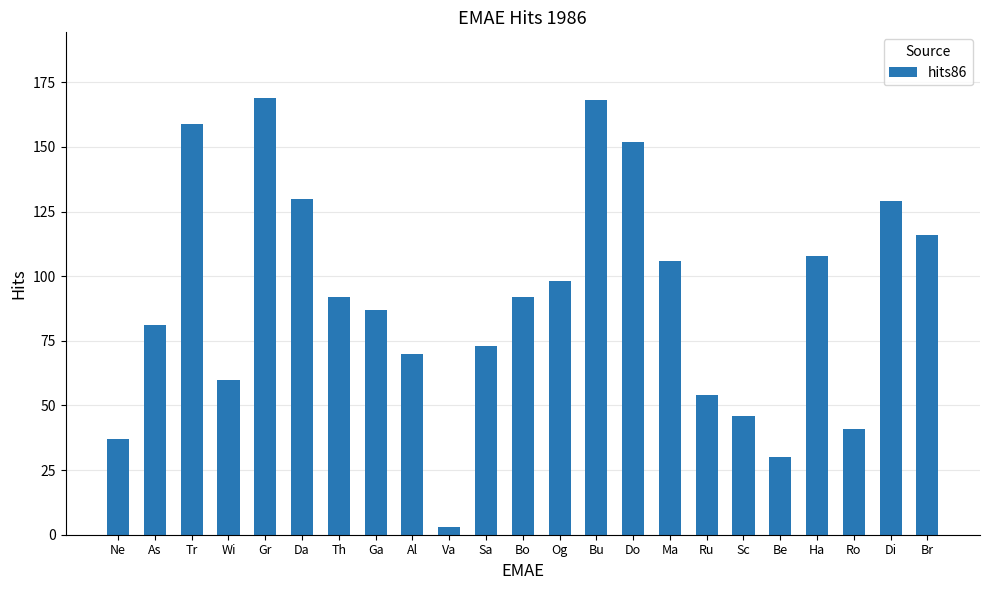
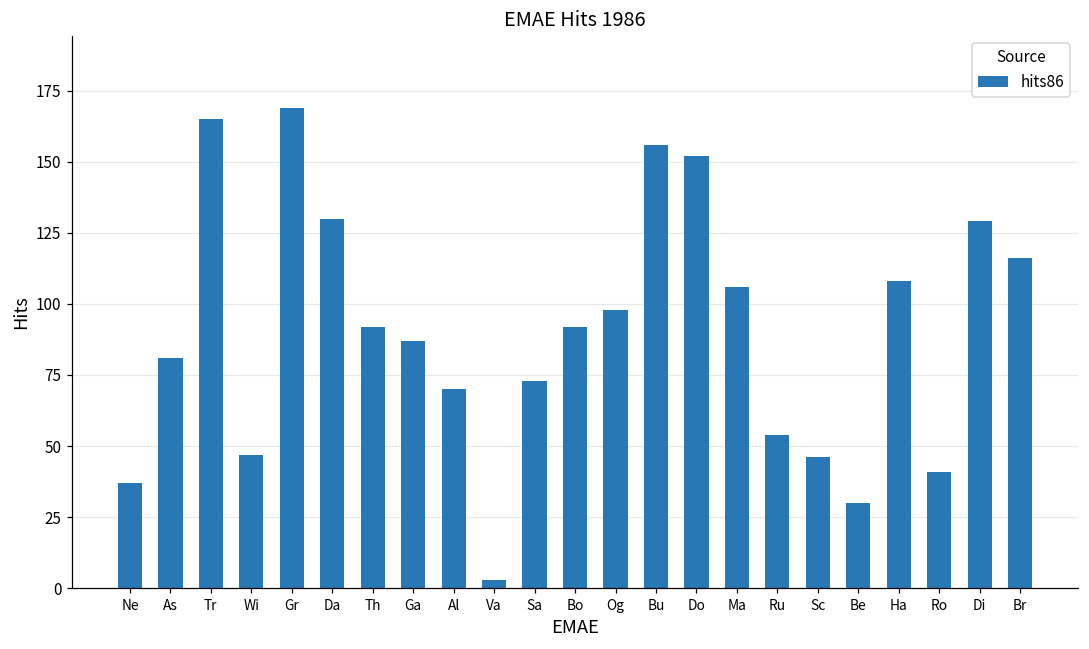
  {
    "Ne": 37,
    "As": 81,
-   "Tr": 159,
-   "Wi": 60,
+   "Tr": 165,
+   "Wi": 47,
    "Gr": 169,
    "Da": 130,
    "Th": 92,
    "Ga": 87,
    "Al": 70,
    "Va": 3,
    "Sa": 73,
    "Bo": 92,
    "Og": 98,
-   "Bu": 168,
+   "Bu": 156,
    "Do": 152,
    "Ma": 106,
    "Ru": 54,
    "Sc": 46,
    "Be": 30,
    "Ha": 108,
    "Ro": 41,
    "Di": 129,
    "Br": 116
  }
